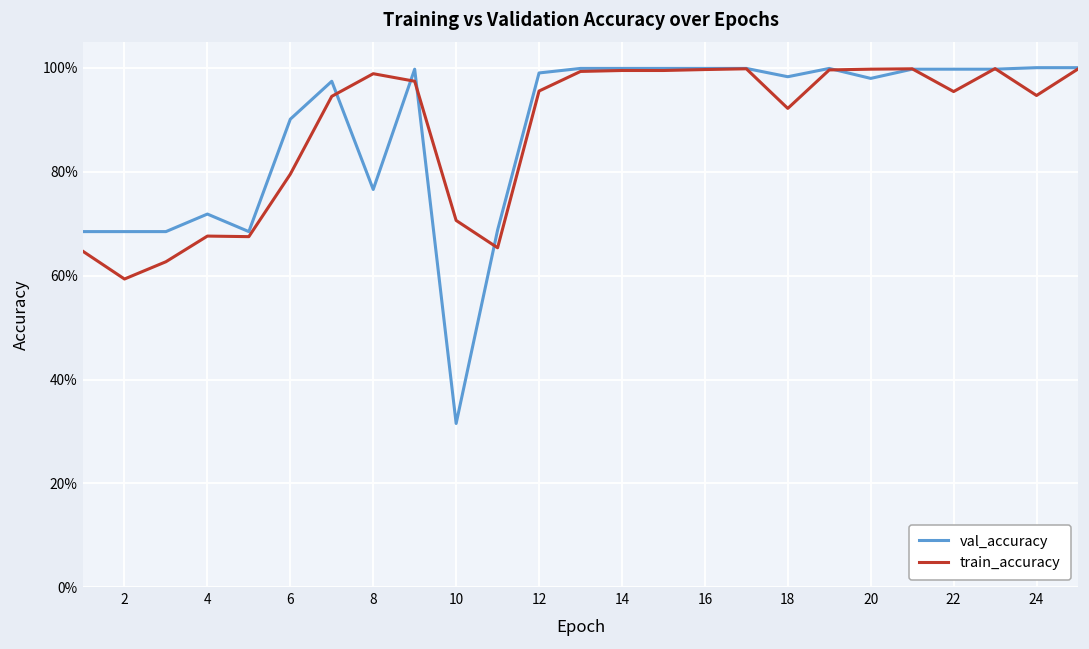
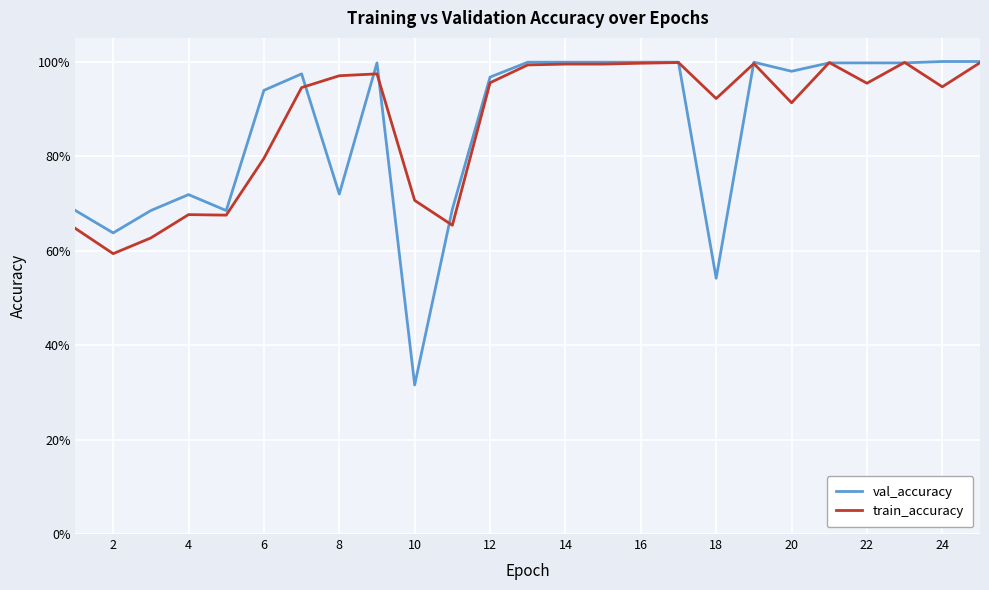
  {
    "val_accuracy": {
-     "2": "68%",
+     "2": "64%",
      "4": "72%",
-     "6": "90%",
-     "8": "77%",
+     "6": "94%",
+     "8": "72%",
      "10": "32%",
-     "12": "99%",
-     "18": "98%",
+     "12": "97%",
+     "18": "54%",
      "20": "98%",
      "22": "100%",
      "24": "100%"
    },
    "train_accuracy": {
      "2": "59%",
      "4": "68%",
      "6": "80%",
-     "8": "99%",
+     "8": "97%",
      "10": "71%",
      "12": "96%",
      "18": "92%",
-     "20": "100%",
+     "20": "91%",
      "22": "95%",
      "24": "95%"
    }
  }
